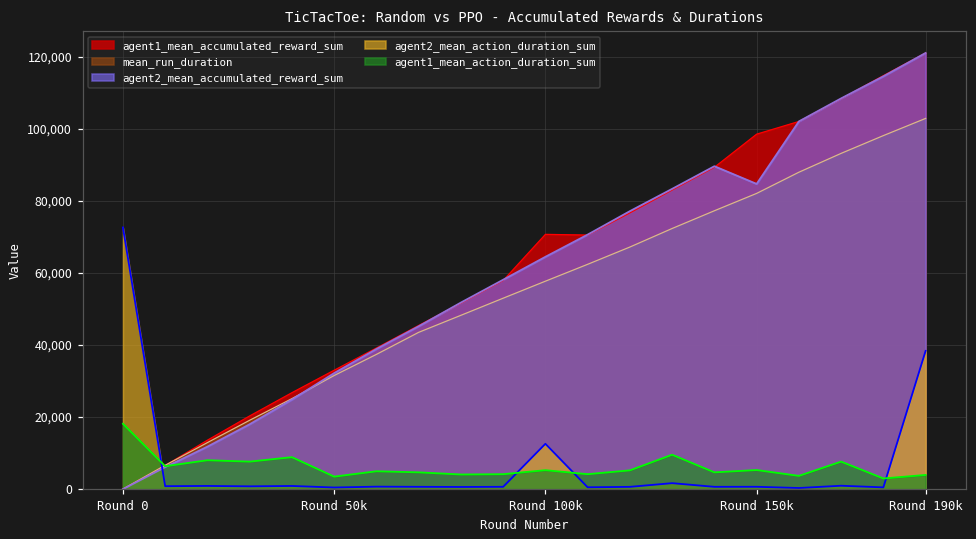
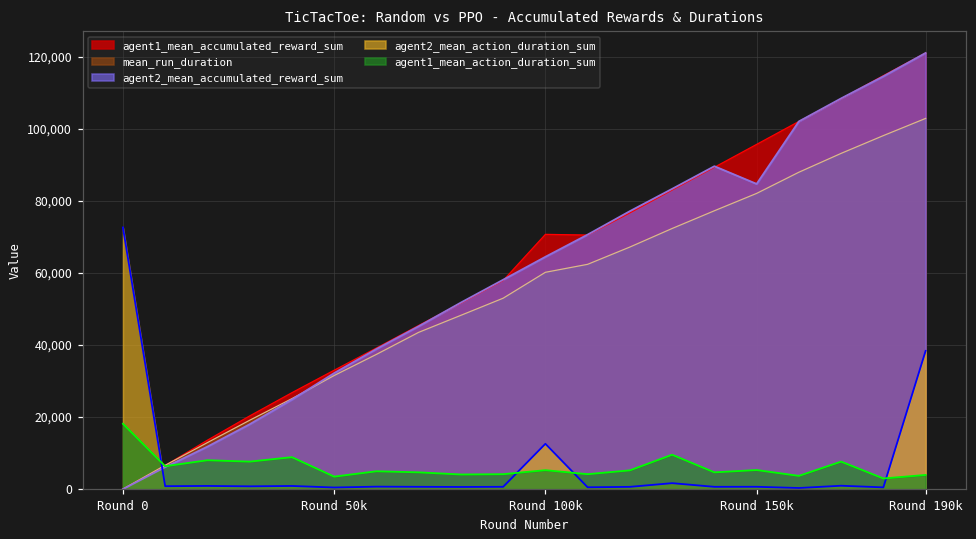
  {
    "agent1_mean_accumulated_reward_sum": {
      "Round 50k": "33,000",
      "Round 100k": "71,000",
-     "Round 150k": "99,000"
+     "Round 150k": "96,000"
    },
    "mean_run_duration": {
-     "Round 100k": "58,000",
+     "Round 100k": "60,000",
      "Round 150k": "82,000",
      "Round 190k": "103,000"
    },
    "agent2_mean_accumulated_reward_sum": {
      "Round 100k": "64,000",
      "Round 150k": "85,000"
    },
    "agent2_mean_action_duration_sum": {
      "Round 0": "73,000",
      "Round 50k": "0",
      "Round 100k": "13,000",
      "Round 150k": "1,000",
      "Round 190k": "38,000"
    },
    "agent1_mean_action_duration_sum": {
      "Round 0": "18,000",
      "Round 50k": "3,000",
      "Round 100k": "5,000",
      "Round 150k": "5,000",
      "Round 190k": "4,000"
    }
  }
